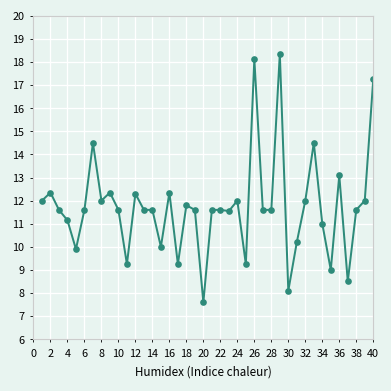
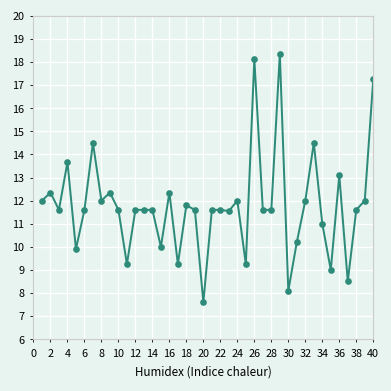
  {
    "2": 12.4,
-   "4": 11.2,
+   "4": 13.7,
    "6": 11.6,
    "8": 12.0,
    "10": 11.6,
-   "12": 12.3,
+   "12": 11.6,
    "14": 11.6,
    "16": 12.4,
    "18": 11.8,
    "20": 7.6,
    "22": 11.6,
    "24": 12.0,
    "26": 18.1,
    "28": 11.6,
    "30": 8.1,
    "32": 12.0,
    "34": 11.0,
    "36": 13.1,
    "38": 11.6,
    "40": 17.3
  }
